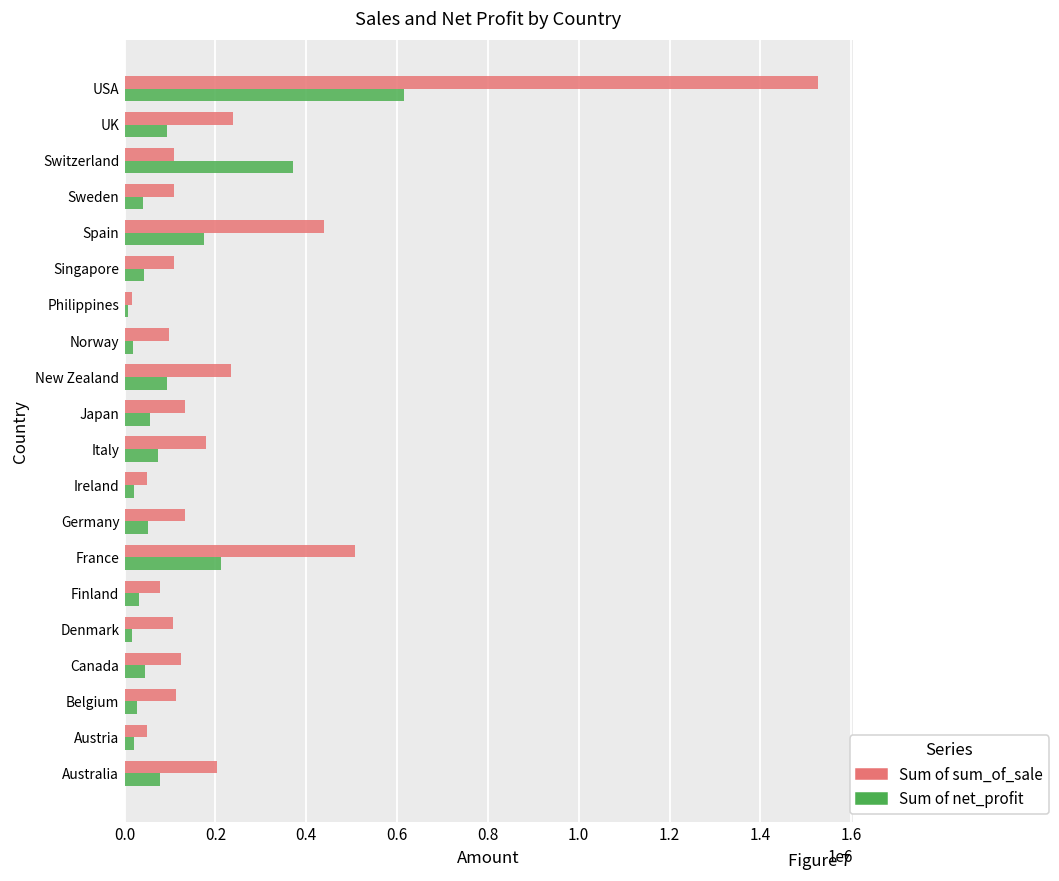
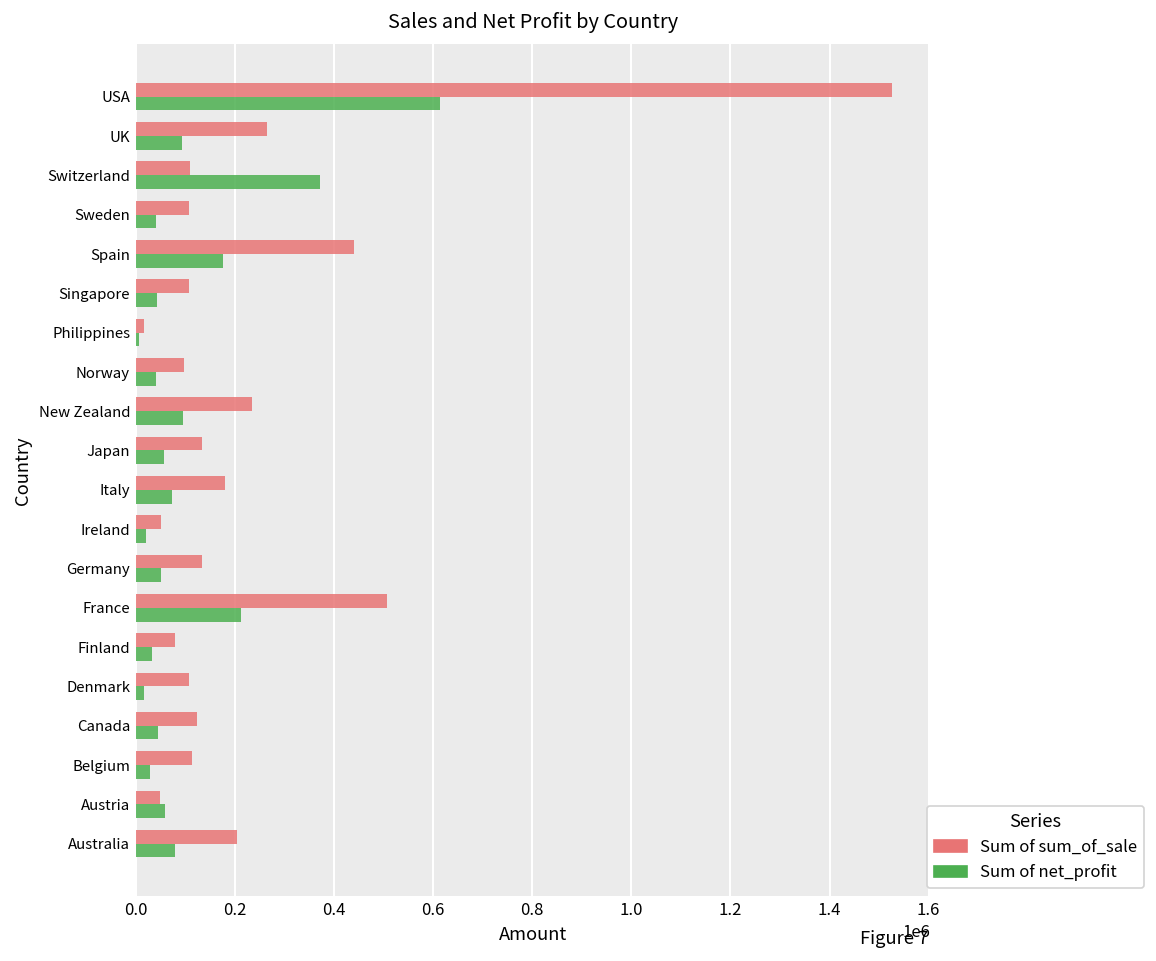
  {
    "Sum of sum_of_sale": {
      "USA": 1530000,
-     "UK": 240000,
+     "UK": 260000,
      "Switzerland": 110000,
      "Sweden": 110000,
      "Spain": 440000,
      "Singapore": 110000,
      "Philippines": 20000,
      "Norway": 100000,
      "New Zealand": 230000,
      "Japan": 130000,
      "Italy": 180000,
      "Ireland": 50000,
      "Germany": 130000,
      "France": 510000,
      "Finland": 80000,
      "Denmark": 110000,
      "Canada": 120000,
      "Belgium": 110000,
      "Austria": 50000,
      "Australia": 200000
    },
    "Sum of net_profit": {
      "USA": 610000,
      "UK": 90000,
      "Switzerland": 370000,
      "Sweden": 40000,
      "Spain": 180000,
      "Singapore": 40000,
      "Philippines": 10000,
-     "Norway": 20000,
+     "Norway": 40000,
      "New Zealand": 90000,
      "Japan": 60000,
      "Italy": 70000,
      "Ireland": 20000,
      "Germany": 50000,
      "France": 210000,
      "Finland": 30000,
      "Denmark": 20000,
      "Canada": 50000,
      "Belgium": 30000,
-     "Austria": 20000,
+     "Austria": 60000,
      "Australia": 80000
    }
  }
